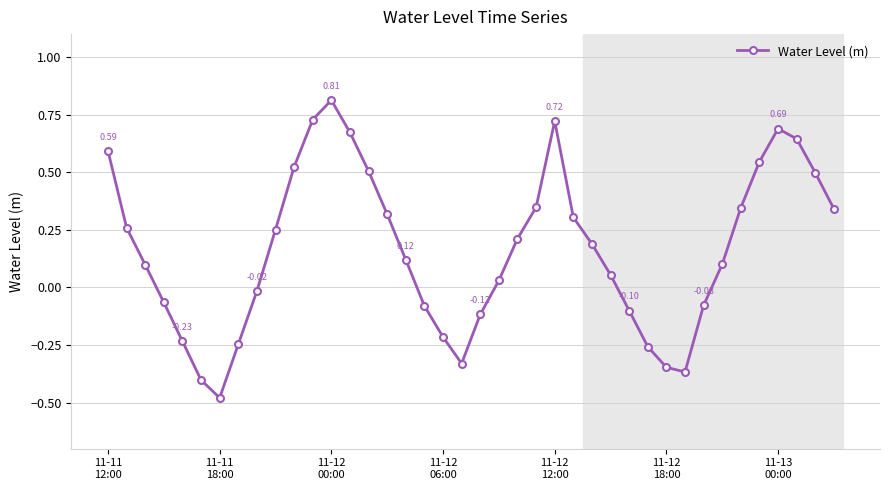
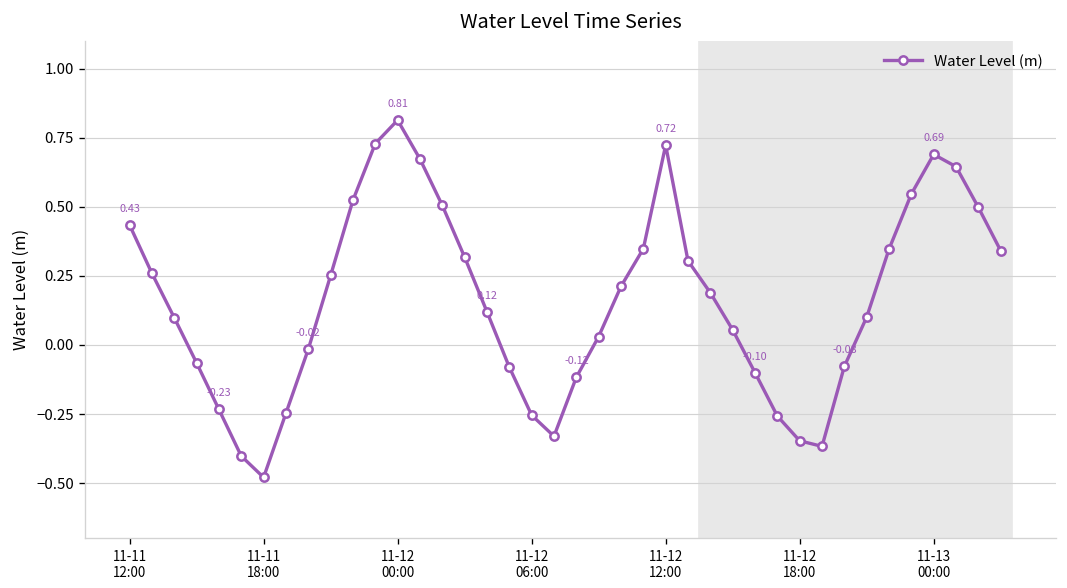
  {
-   "11-11 12:00": 0.59,
+   "11-11 12:00": 0.43,
    "11-12 00:00": 0.81,
-   "11-12 06:00": -0.22,
+   "11-12 06:00": -0.25,
    "11-12 12:00": 0.72,
    "11-13 00:00": 0.69
  }
